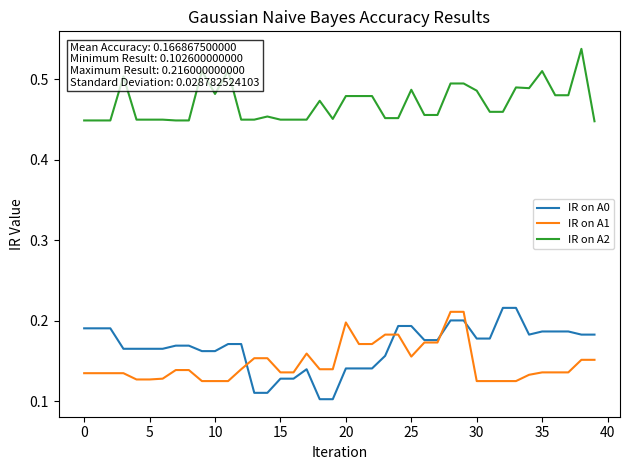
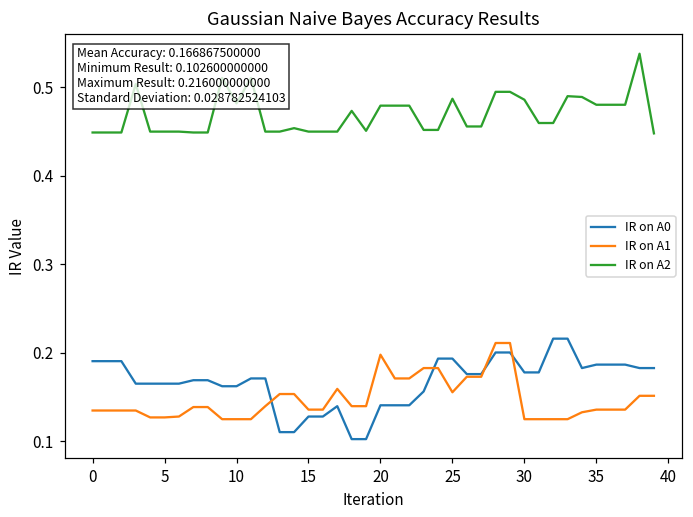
  {
    "IR on A0": {
      "0": 0.19,
      "5": 0.17,
      "10": 0.16,
      "15": 0.13,
      "20": 0.14,
      "25": 0.19,
      "30": 0.18,
      "35": 0.19
    },
    "IR on A1": {
      "0": 0.13,
      "5": 0.13,
      "10": 0.13,
      "15": 0.14,
      "20": 0.20,
      "25": 0.16,
      "30": 0.13,
      "35": 0.14
    },
    "IR on A2": {
      "0": 0.45,
      "5": 0.45,
      "10": 0.48,
      "15": 0.45,
      "20": 0.48,
      "25": 0.49,
      "30": 0.49,
-     "35": 0.51
+     "35": 0.48
    }
  }
